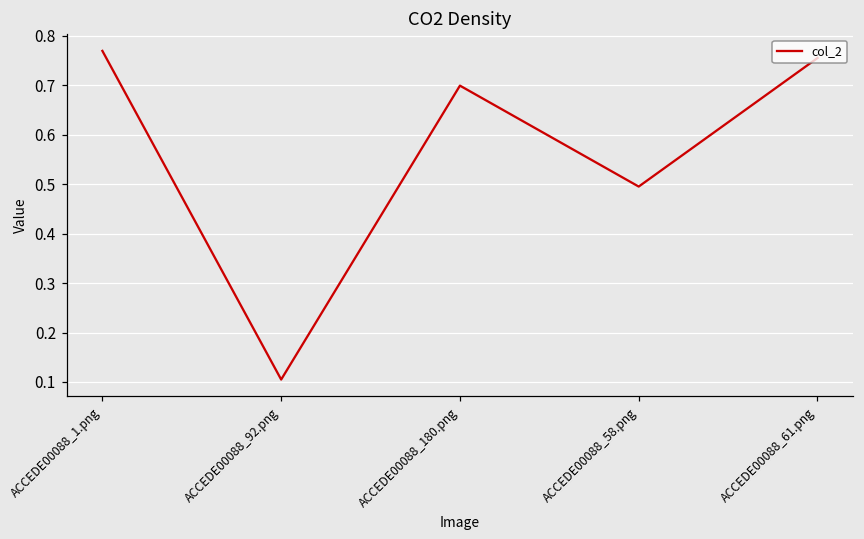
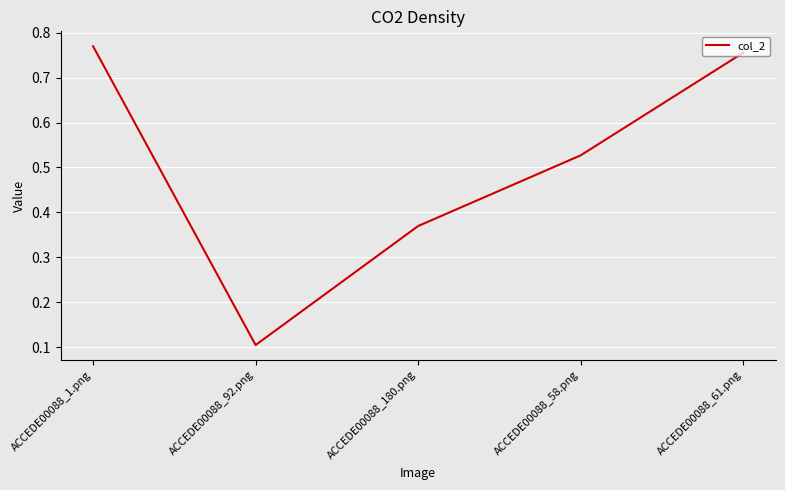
  {
    "ACCEDE00088_1.png": 0.77,
    "ACCEDE00088_92.png": 0.10,
-   "ACCEDE00088_180.png": 0.70,
-   "ACCEDE00088_58.png": 0.50
+   "ACCEDE00088_180.png": 0.37,
+   "ACCEDE00088_58.png": 0.53
  }
